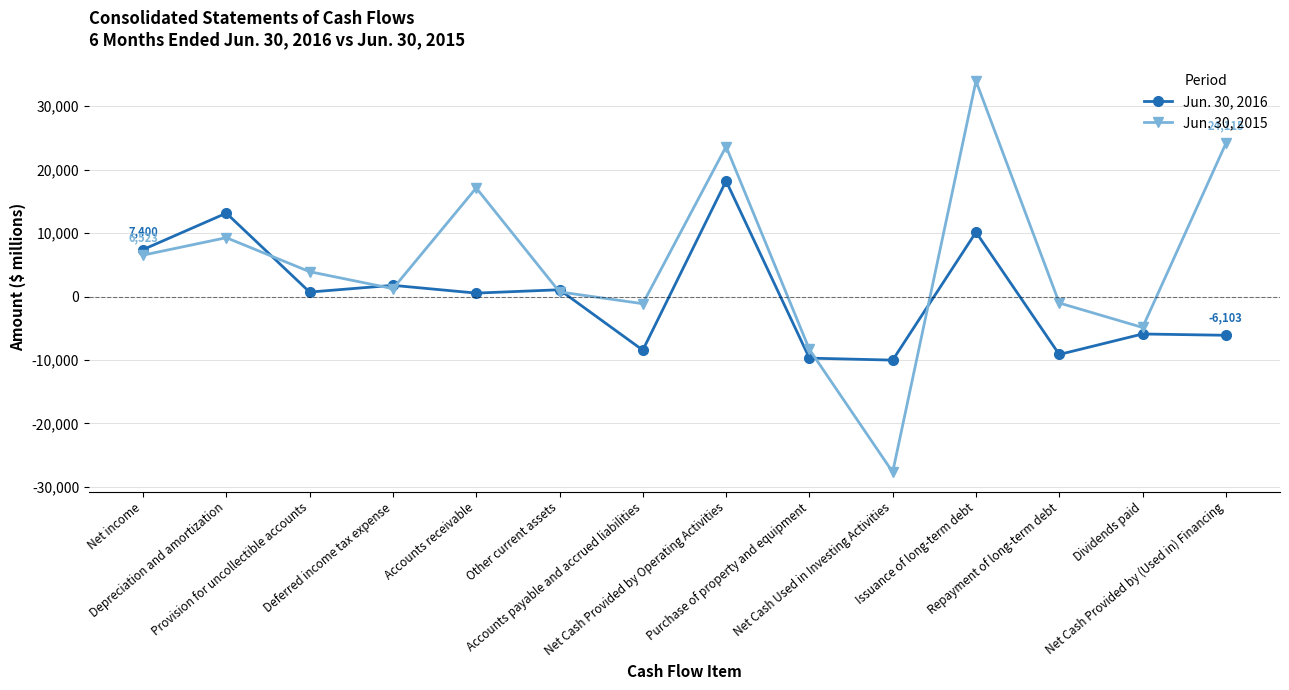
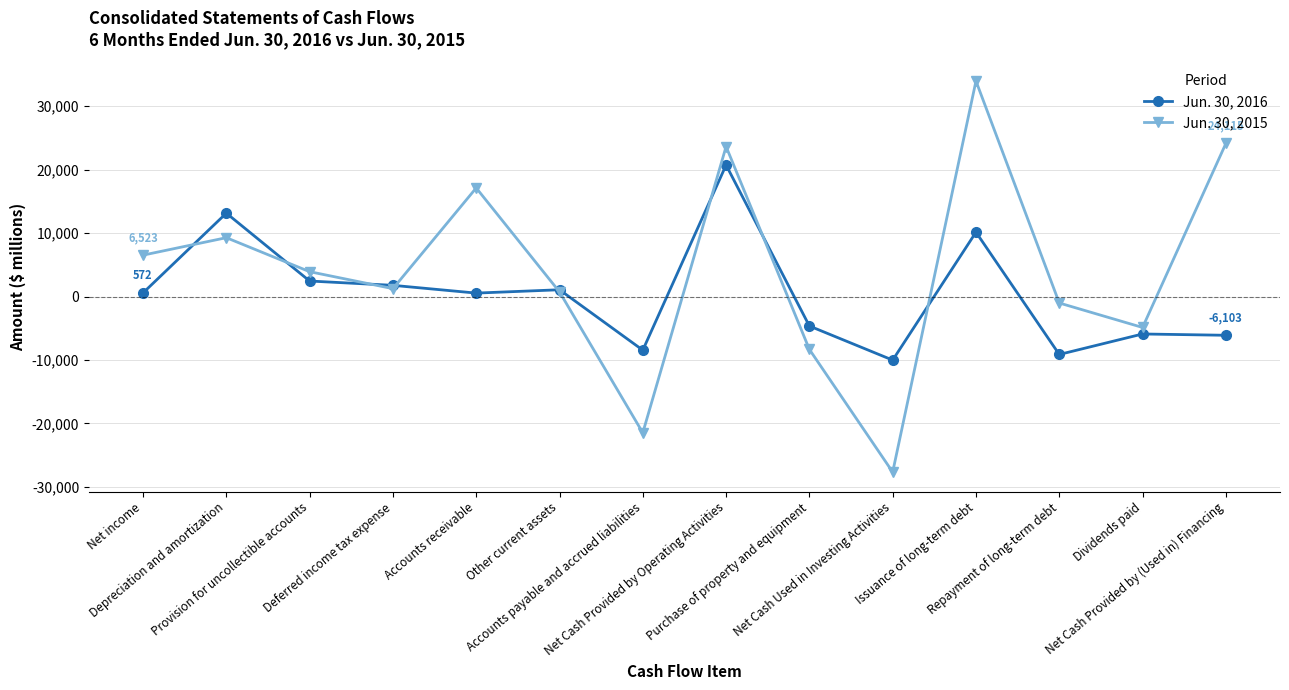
  {
    "Jun. 30, 2016": {
-     "Net income": "7,400",
-     "Provision for uncollectible accounts": "1,000",
-     "Net Cash Provided by Operating Activities": "18,000",
-     "Purchase of property and equipment": "-10,000",
+     "Net income": "572",
+     "Provision for uncollectible accounts": "2,000",
+     "Net Cash Provided by Operating Activities": "21,000",
+     "Purchase of property and equipment": "-5,000",
      "Net Cash Provided by (Used in) Financing": "-6,103"
    },
    "Jun. 30, 2015": {
      "Depreciation and amortization": "9,000",
      "Provision for uncollectible accounts": "4,000",
      "Deferred income tax expense": "1,000",
      "Accounts receivable": "17,000",
-     "Accounts payable and accrued liabilities": "-1,000",
+     "Accounts payable and accrued liabilities": "-21,000",
      "Net Cash Provided by Operating Activities": "24,000",
      "Purchase of property and equipment": "-8,000",
      "Net Cash Used in Investing Activities": "-28,000",
      "Issuance of long-term debt": "34,000",
      "Repayment of long-term debt": "-1,000",
      "Dividends paid": "-5,000"
    }
  }
